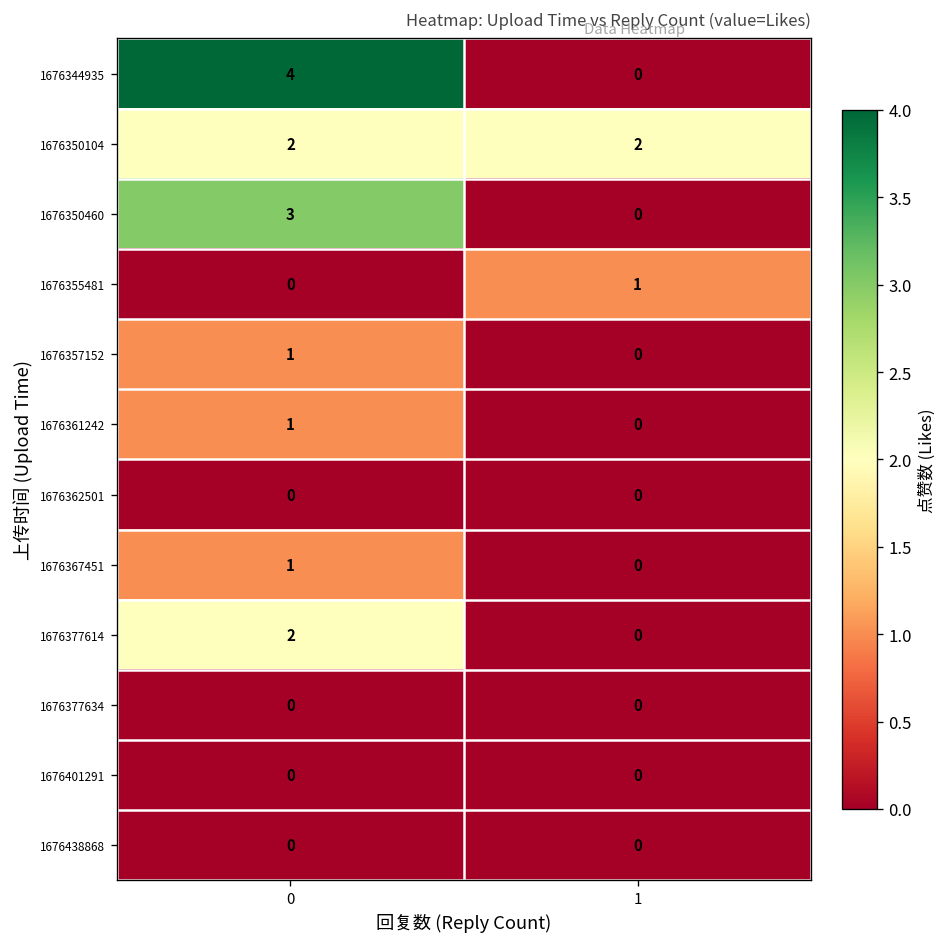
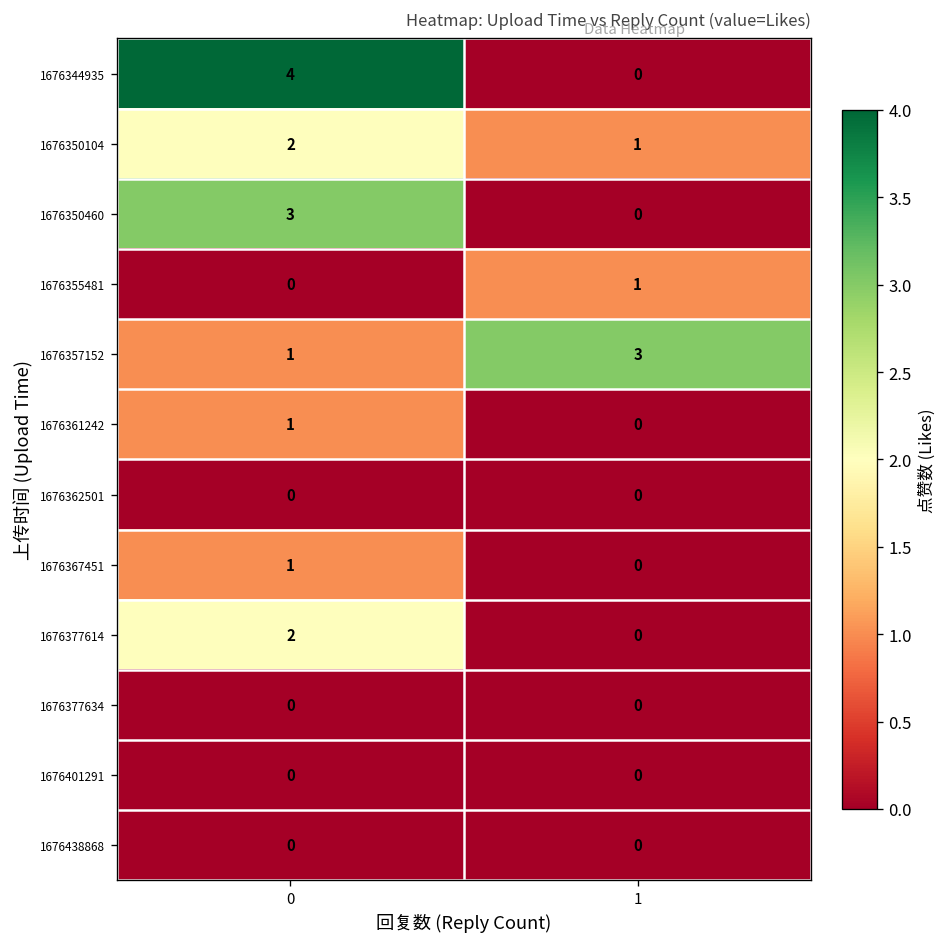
  {
    "1676344935": {
      "0": 4,
      "1": 0
    },
    "1676350104": {
      "0": 2,
-     "1": 2
+     "1": 1
    },
    "1676350460": {
      "0": 3,
      "1": 0
    },
    "1676355481": {
      "0": 0,
      "1": 1
    },
    "1676357152": {
      "0": 1,
-     "1": 0
+     "1": 3
    },
    "1676361242": {
      "0": 1,
      "1": 0
    },
    "1676362501": {
      "0": 0,
      "1": 0
    },
    "1676367451": {
      "0": 1,
      "1": 0
    },
    "1676377614": {
      "0": 2,
      "1": 0
    },
    "1676377634": {
      "0": 0,
      "1": 0
    },
    "1676401291": {
      "0": 0,
      "1": 0
    },
    "1676438868": {
      "0": 0,
      "1": 0
    }
  }
